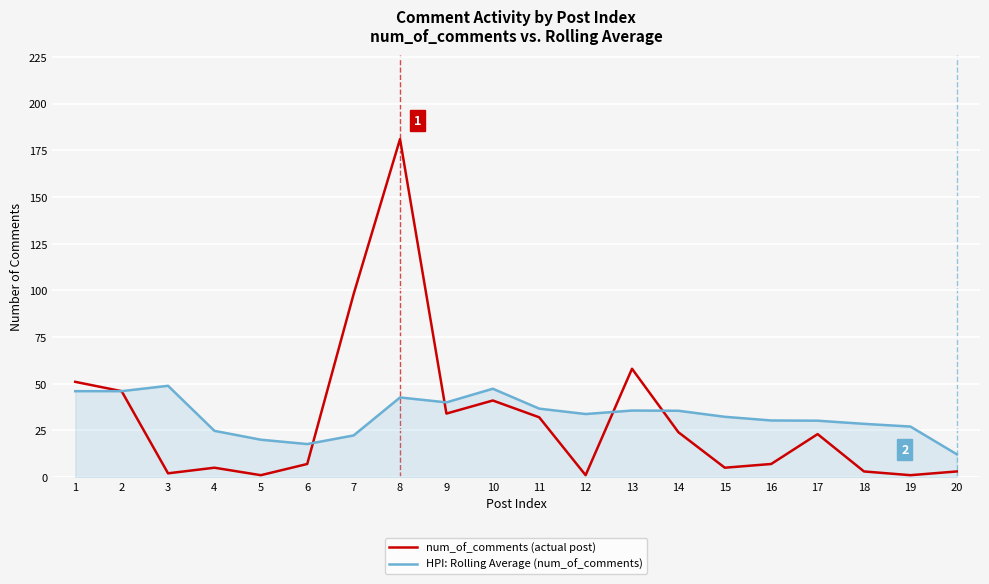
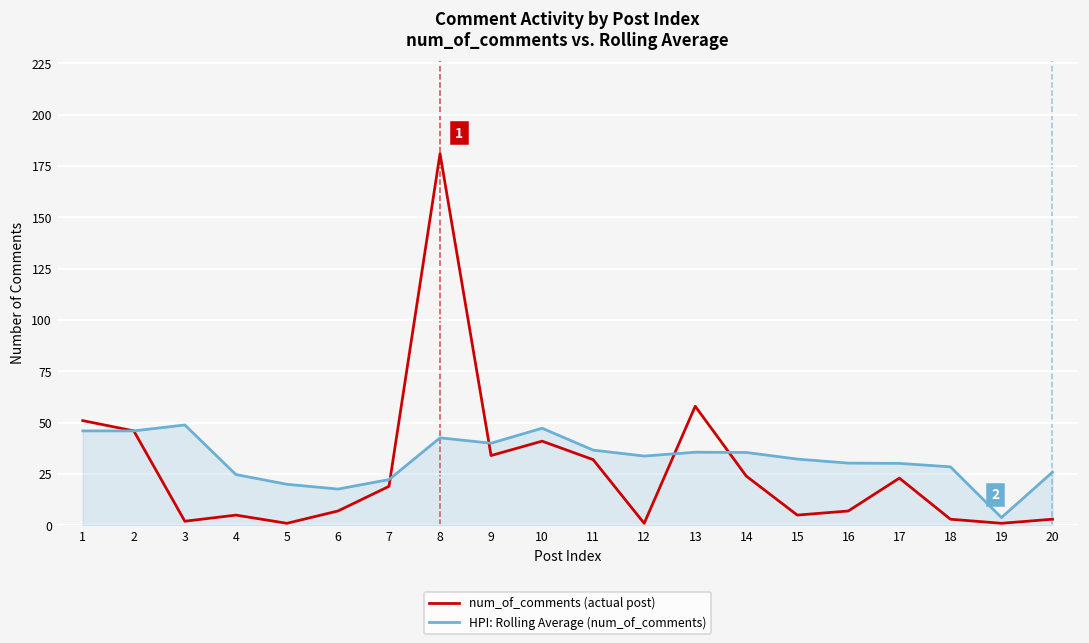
  {
    "num_of_comments (actual post)": {
      "1": 51,
      "3": 2,
      "4": 5,
      "5": 1,
      "6": 7,
-     "7": 98,
+     "7": 19,
      "9": 34,
      "10": 41,
      "11": 32,
      "12": 1,
      "13": 58,
      "14": 24,
      "15": 5,
      "16": 7,
      "17": 23,
      "18": 3,
      "19": 1,
      "20": 3
    },
    "HPI: Rolling Average (num_of_comments)": {
      "1": 46,
      "3": 49,
      "4": 25,
      "5": 20,
      "6": 18,
      "7": 22,
      "8": 43,
      "9": 40,
      "10": 47,
      "11": 37,
      "12": 34,
      "13": 36,
      "14": 36,
      "15": 32,
      "16": 30,
      "17": 30,
      "18": 29,
-     "19": 27,
-     "20": 12
+     "19": 4,
+     "20": 26
    }
  }
